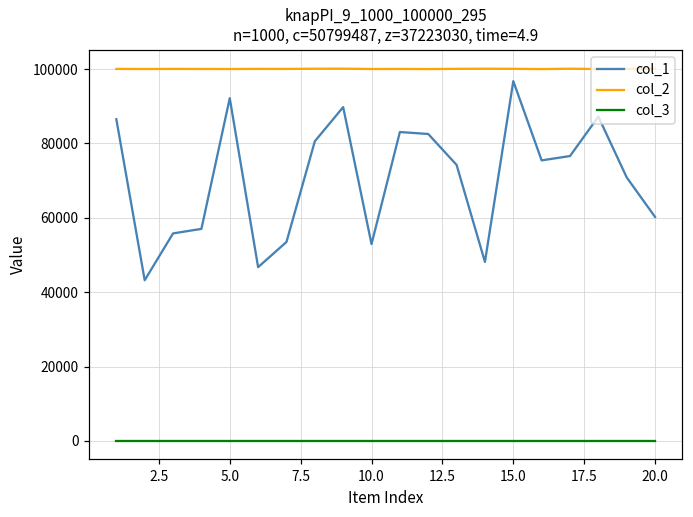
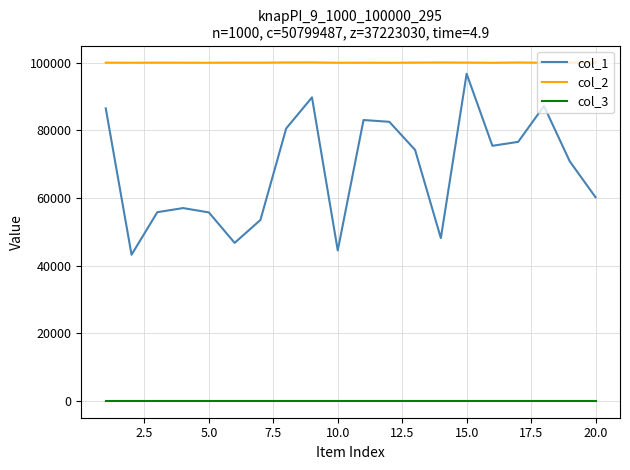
  {
    "col_1": {
-     "5.0": 92000,
-     "10.0": 53000,
+     "5.0": 56000,
+     "10.0": 44000,
      "15.0": 97000,
      "20.0": 60000
    },
    "col_2": {
      "5.0": 100000,
      "10.0": 100000,
      "15.0": 100000
    },
    "col_3": {
      "5.0": 0,
      "10.0": 0,
      "15.0": 0,
      "20.0": 0
    }
  }
